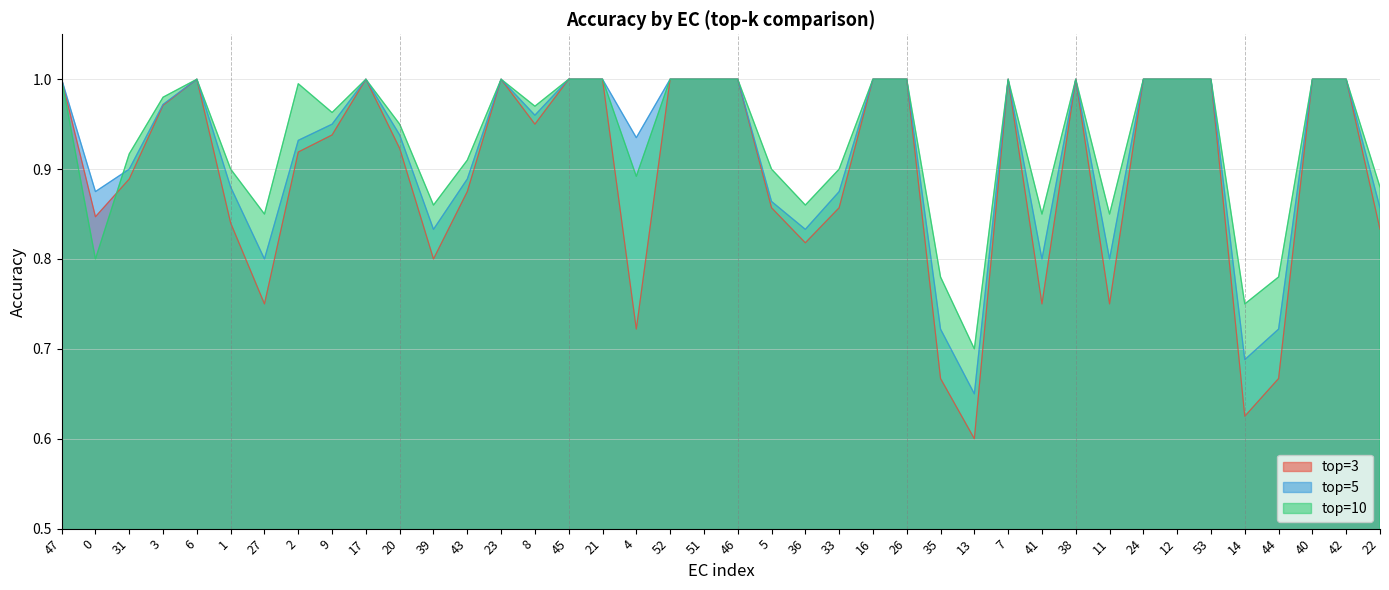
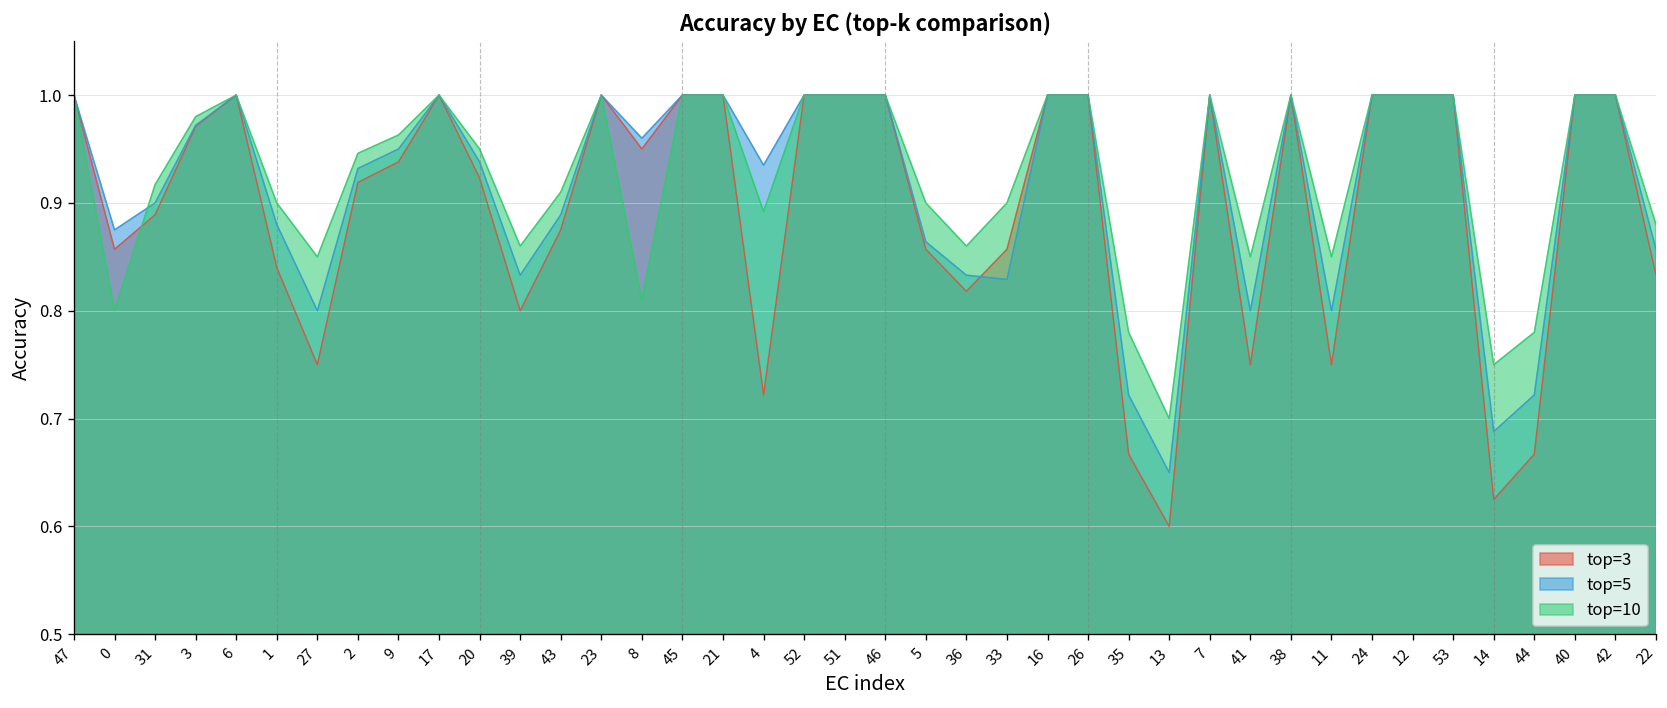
  {
    "top=3": {
-     "0": 0.85,
+     "0": 0.86,
      "31": 0.89,
      "1": 0.84,
      "27": 0.75,
      "2": 0.92,
      "9": 0.94,
      "20": 0.92,
      "39": 0.80,
      "43": 0.88,
      "8": 0.95,
      "4": 0.72,
      "5": 0.86,
      "36": 0.82,
      "33": 0.86,
      "35": 0.67,
      "13": 0.60,
      "41": 0.75,
      "11": 0.75,
      "14": 0.63,
      "44": 0.67,
      "22": 0.83
    },
    "top=5": {
      "0": 0.88,
      "31": 0.90,
      "1": 0.88,
      "27": 0.80,
      "2": 0.93,
      "9": 0.95,
      "20": 0.94,
      "39": 0.83,
      "43": 0.89,
      "8": 0.96,
      "4": 0.94,
      "5": 0.86,
      "36": 0.83,
-     "33": 0.88,
+     "33": 0.83,
      "35": 0.72,
      "13": 0.65,
      "41": 0.80,
      "11": 0.80,
      "14": 0.69,
      "44": 0.72,
      "22": 0.86
    },
    "top=10": {
      "0": 0.80,
      "31": 0.92,
      "3": 0.98,
      "1": 0.90,
      "27": 0.85,
-     "2": 1.00,
+     "2": 0.95,
      "9": 0.96,
      "20": 0.95,
      "39": 0.86,
      "43": 0.91,
-     "8": 0.97,
+     "8": 0.81,
      "4": 0.89,
      "5": 0.90,
      "36": 0.86,
      "33": 0.90,
      "35": 0.78,
      "13": 0.70,
      "41": 0.85,
      "11": 0.85,
      "14": 0.75,
      "44": 0.78,
      "22": 0.88
    }
  }
